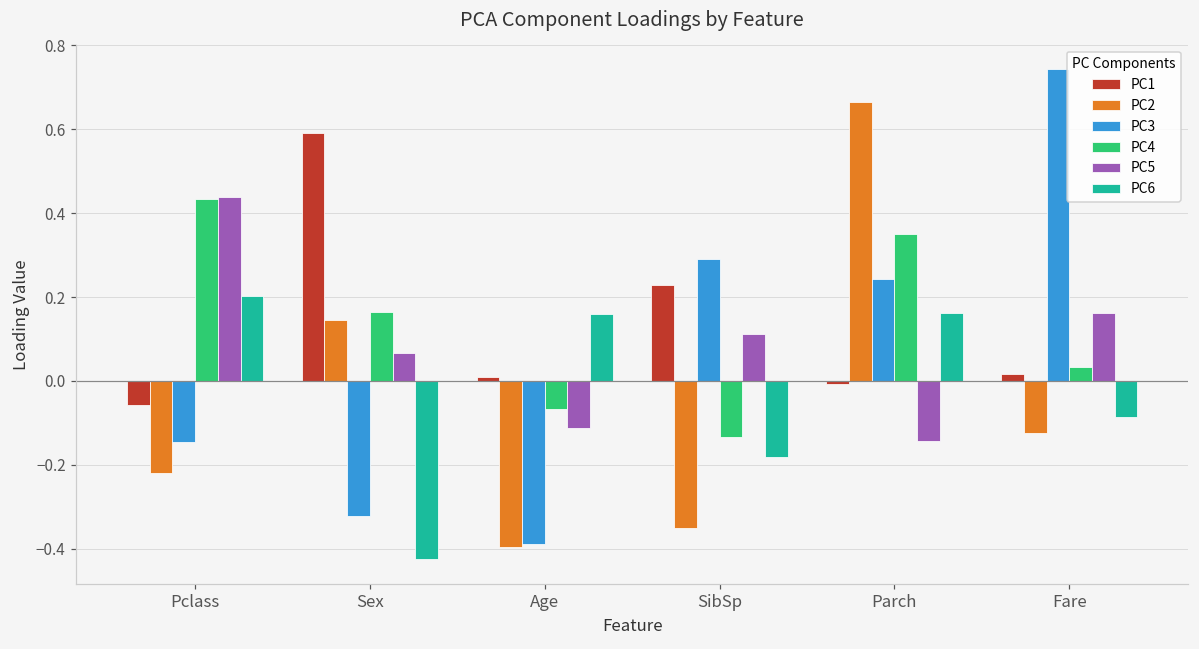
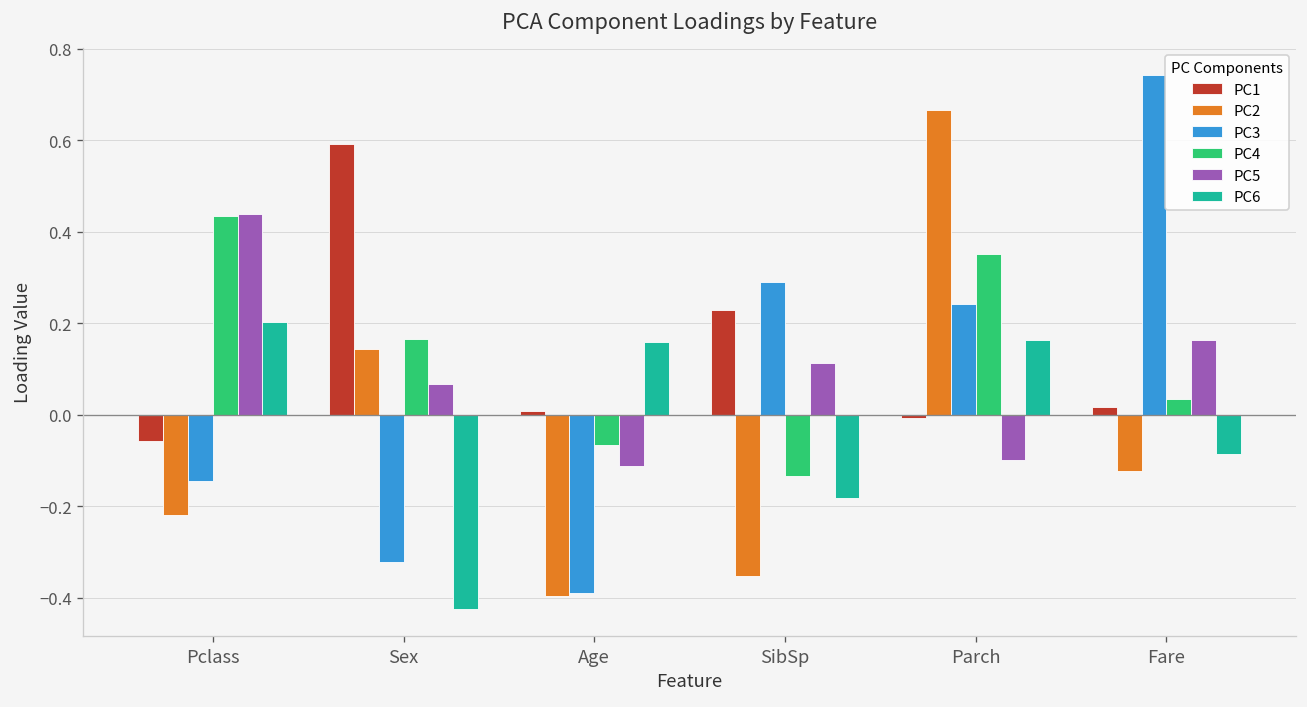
  {
    "PC1": {
      "Pclass": -0.06,
      "Sex": 0.59,
      "Age": 0.01,
      "SibSp": 0.23,
      "Parch": -0.01,
      "Fare": 0.02
    },
    "PC2": {
      "Pclass": -0.22,
      "Sex": 0.14,
      "Age": -0.40,
      "SibSp": -0.35,
      "Parch": 0.67,
      "Fare": -0.12
    },
    "PC3": {
      "Pclass": -0.15,
      "Sex": -0.32,
      "Age": -0.39,
      "SibSp": 0.29,
      "Parch": 0.24,
      "Fare": 0.74
    },
    "PC5": {
      "Pclass": 0.44,
      "Sex": 0.07,
      "Age": -0.11,
      "SibSp": 0.11,
-     "Parch": -0.14,
+     "Parch": -0.10,
      "Fare": 0.16
    }
  }
